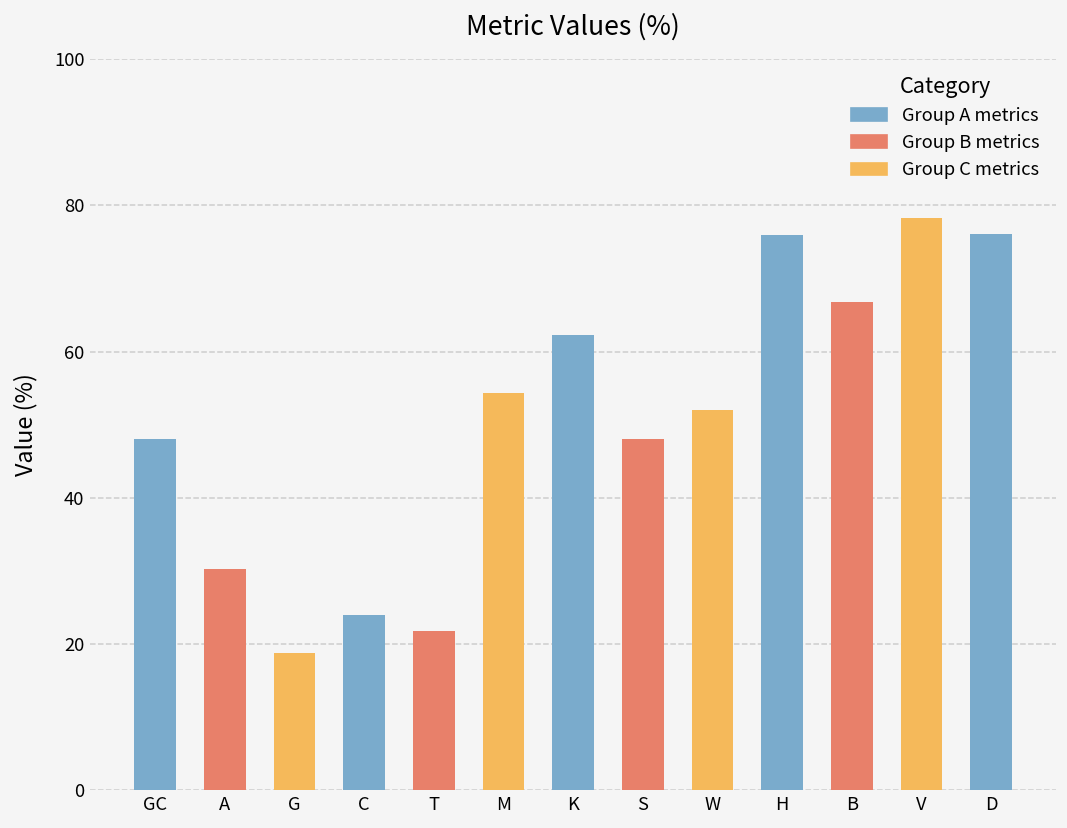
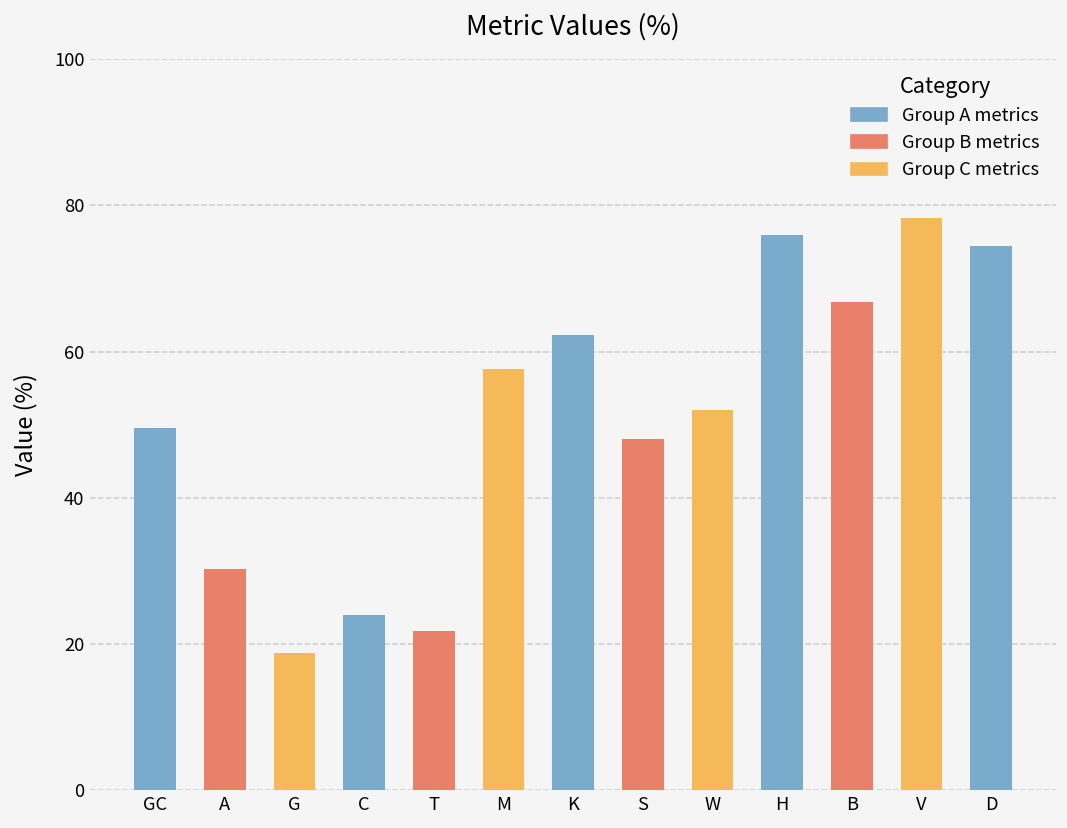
  {
-   "GC": 48,
+   "GC": 50,
    "A": 30,
    "G": 19,
    "C": 24,
    "T": 22,
-   "M": 54,
+   "M": 58,
    "K": 62,
    "S": 48,
    "W": 52,
    "H": 76,
    "B": 67,
    "V": 78,
-   "D": 76
+   "D": 74
  }
